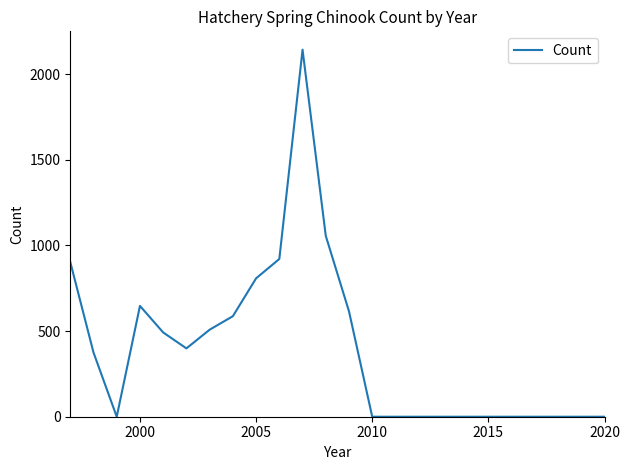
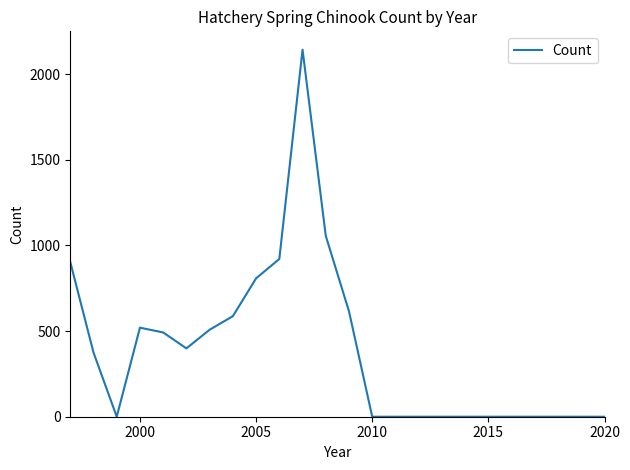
  {
-   "2000": 650,
+   "2000": 520,
    "2005": 810,
    "2010": 0,
    "2015": 0,
    "2020": 0
  }
